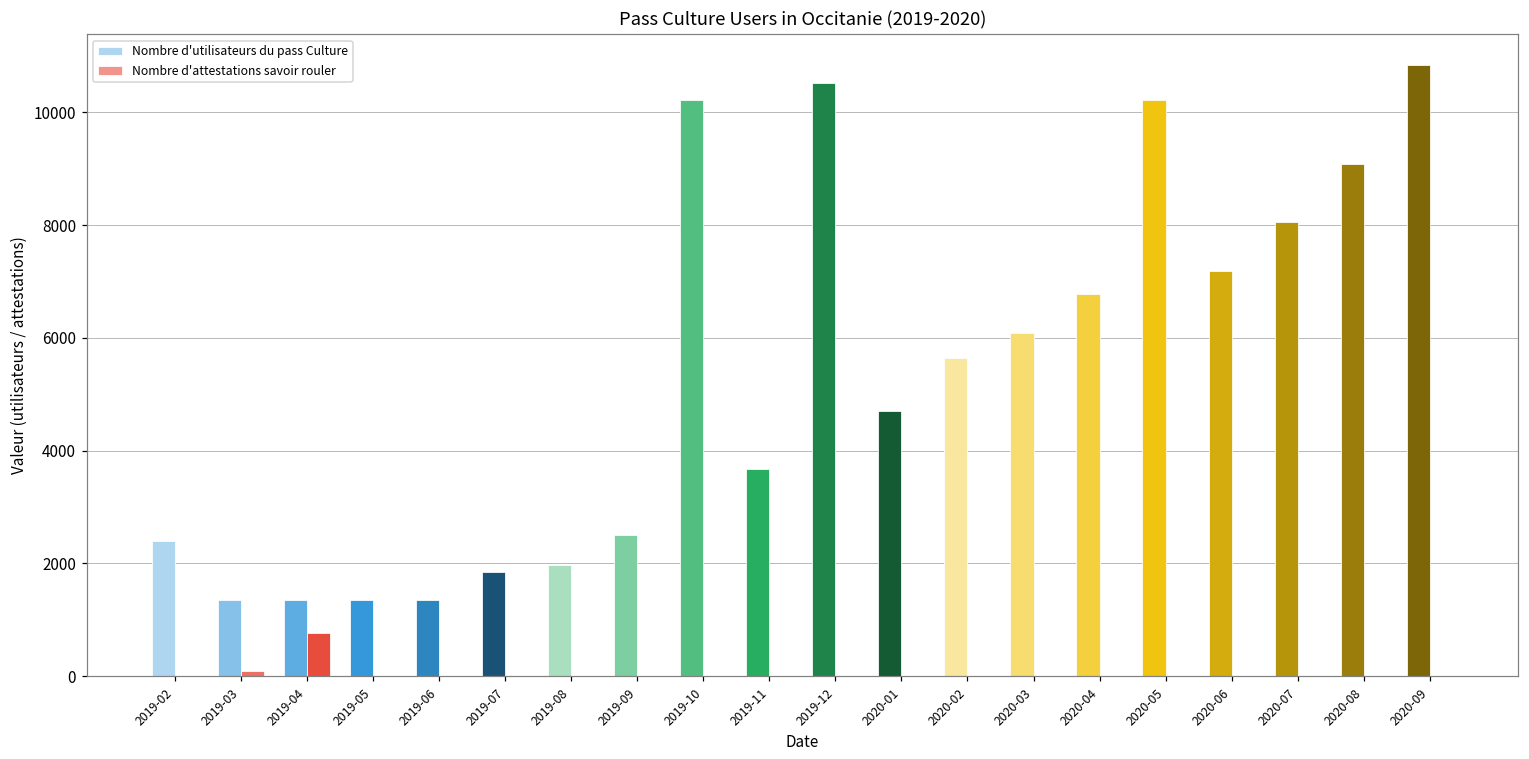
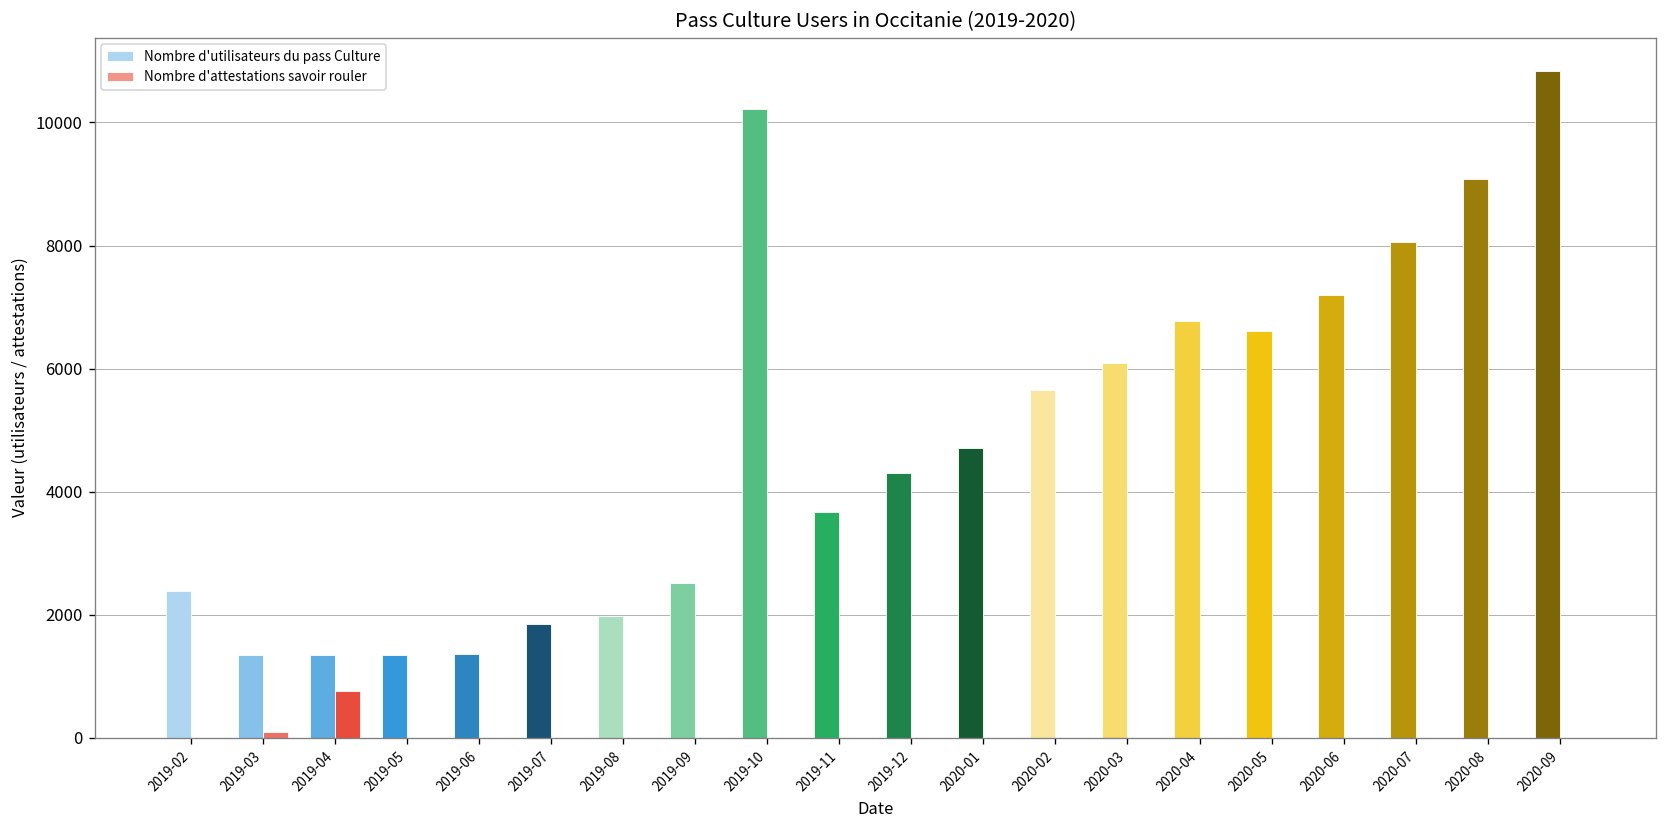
  {
    "Nombre d'utilisateurs du pass Culture": {
      "2019-02": 2400,
      "2019-03": 1300,
      "2019-04": 1300,
      "2019-05": 1300,
      "2019-06": 1400,
      "2019-07": 1800,
      "2019-08": 2000,
      "2019-09": 2500,
      "2019-10": 10200,
      "2019-11": 3700,
-     "2019-12": 10500,
+     "2019-12": 4300,
      "2020-01": 4700,
      "2020-02": 5600,
      "2020-03": 6100,
      "2020-04": 6800,
-     "2020-05": 10200,
+     "2020-05": 6600,
      "2020-06": 7200,
      "2020-07": 8100,
      "2020-08": 9100,
      "2020-09": 10800
    },
    "Nombre d'attestations savoir rouler": {
      "2019-02": 0,
      "2019-03": 100,
      "2019-04": 800,
      "2019-05": 0,
      "2019-06": 0,
      "2019-07": 0,
      "2019-08": 0,
      "2019-09": 0,
      "2019-10": 0,
      "2019-11": 0,
      "2019-12": 0,
      "2020-01": 0,
      "2020-02": 0,
      "2020-03": 0,
      "2020-04": 0,
      "2020-05": 0,
      "2020-06": 0,
      "2020-07": 0,
      "2020-08": 0,
      "2020-09": 0
    }
  }
